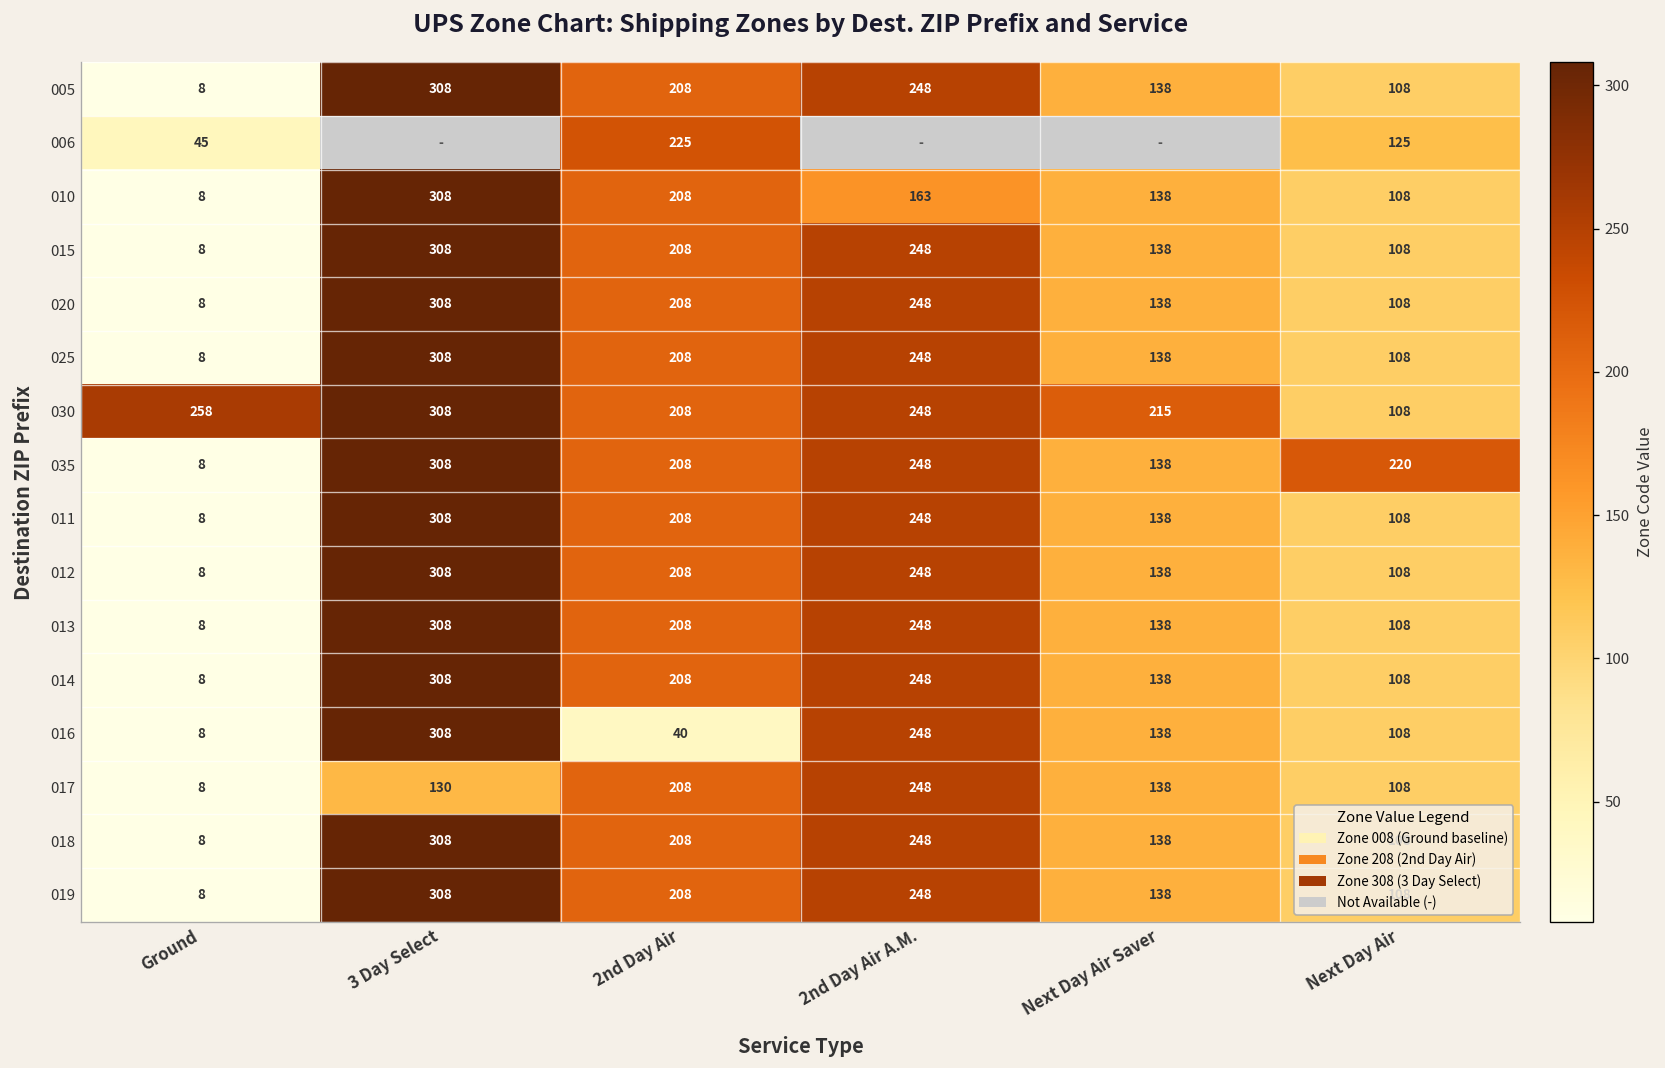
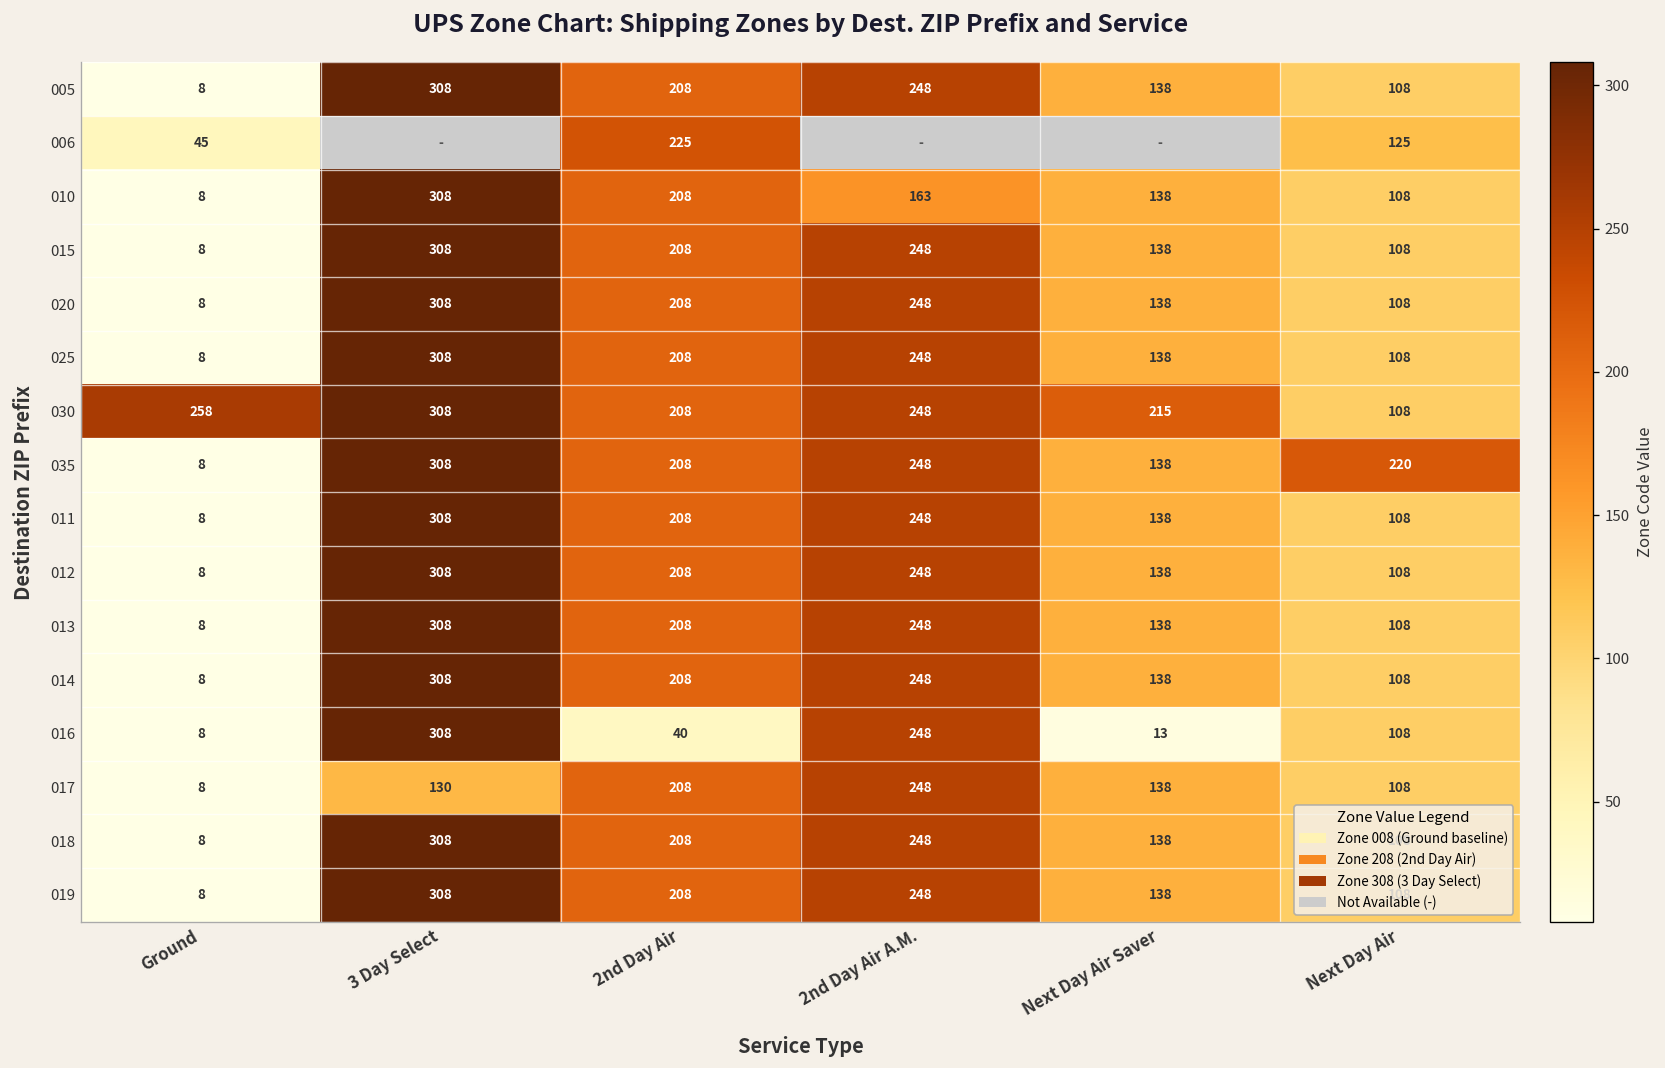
  {
    "005": {
      "Ground": 8,
      "3 Day Select": 308,
      "2nd Day Air": 208,
      "2nd Day Air A.M.": 248,
      "Next Day Air Saver": 138,
      "Next Day Air": 108
    },
    "006": {
      "Ground": 45,
      "2nd Day Air": 225,
      "Next Day Air": 125
    },
    "010": {
      "Ground": 8,
      "3 Day Select": 308,
      "2nd Day Air": 208,
      "2nd Day Air A.M.": 163,
      "Next Day Air Saver": 138,
      "Next Day Air": 108
    },
    "015": {
      "Ground": 8,
      "3 Day Select": 308,
      "2nd Day Air": 208,
      "2nd Day Air A.M.": 248,
      "Next Day Air Saver": 138,
      "Next Day Air": 108
    },
    "020": {
      "Ground": 8,
      "3 Day Select": 308,
      "2nd Day Air": 208,
      "2nd Day Air A.M.": 248,
      "Next Day Air Saver": 138,
      "Next Day Air": 108
    },
    "025": {
      "Ground": 8,
      "3 Day Select": 308,
      "2nd Day Air": 208,
      "2nd Day Air A.M.": 248,
      "Next Day Air Saver": 138,
      "Next Day Air": 108
    },
    "030": {
      "Ground": 258,
      "3 Day Select": 308,
      "2nd Day Air": 208,
      "2nd Day Air A.M.": 248,
      "Next Day Air Saver": 215,
      "Next Day Air": 108
    },
    "035": {
      "Ground": 8,
      "3 Day Select": 308,
      "2nd Day Air": 208,
      "2nd Day Air A.M.": 248,
      "Next Day Air Saver": 138,
      "Next Day Air": 220
    },
    "011": {
      "Ground": 8,
      "3 Day Select": 308,
      "2nd Day Air": 208,
      "2nd Day Air A.M.": 248,
      "Next Day Air Saver": 138,
      "Next Day Air": 108
    },
    "012": {
      "Ground": 8,
      "3 Day Select": 308,
      "2nd Day Air": 208,
      "2nd Day Air A.M.": 248,
      "Next Day Air Saver": 138,
      "Next Day Air": 108
    },
    "013": {
      "Ground": 8,
      "3 Day Select": 308,
      "2nd Day Air": 208,
      "2nd Day Air A.M.": 248,
      "Next Day Air Saver": 138,
      "Next Day Air": 108
    },
    "014": {
      "Ground": 8,
      "3 Day Select": 308,
      "2nd Day Air": 208,
      "2nd Day Air A.M.": 248,
      "Next Day Air Saver": 138,
      "Next Day Air": 108
    },
    "016": {
      "Ground": 8,
      "3 Day Select": 308,
      "2nd Day Air": 40,
      "2nd Day Air A.M.": 248,
-     "Next Day Air Saver": 138,
+     "Next Day Air Saver": 13,
      "Next Day Air": 108
    },
    "017": {
      "Ground": 8,
      "3 Day Select": 130,
      "2nd Day Air": 208,
      "2nd Day Air A.M.": 248,
      "Next Day Air Saver": 138,
      "Next Day Air": 108
    },
    "018": {
      "Ground": 8,
      "3 Day Select": 308,
      "2nd Day Air": 208,
      "2nd Day Air A.M.": 248,
      "Next Day Air Saver": 138
    },
    "019": {
      "Ground": 8,
      "3 Day Select": 308,
      "2nd Day Air": 208,
      "2nd Day Air A.M.": 248,
      "Next Day Air Saver": 138
    }
  }
